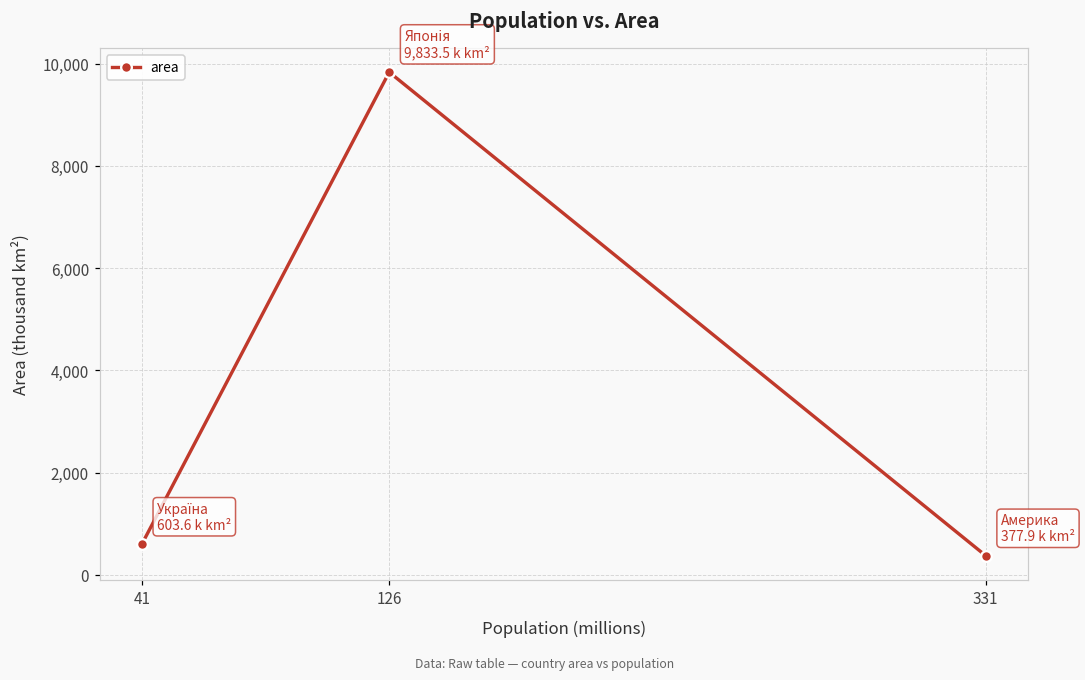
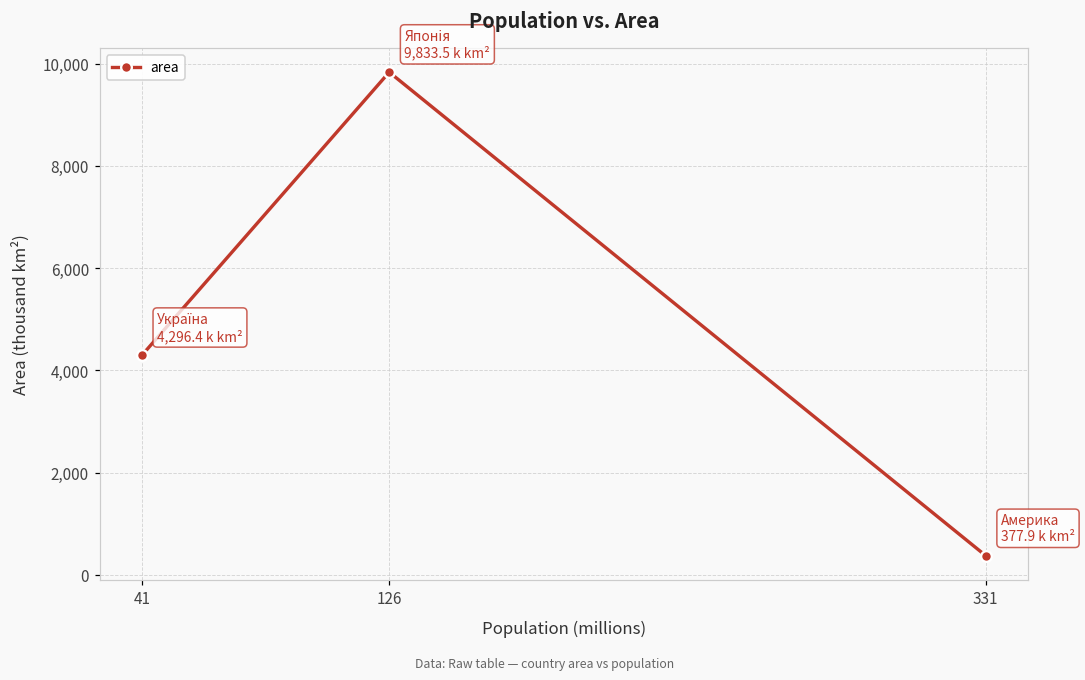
  {
-   "41": "603.6"
+   "41": "4,296.4"
  }
